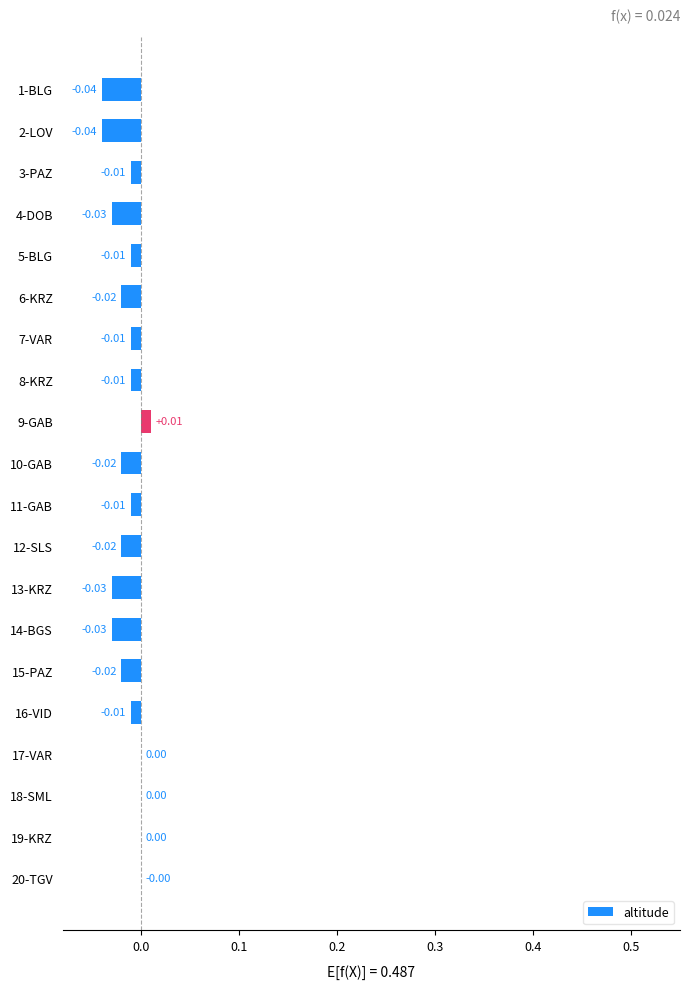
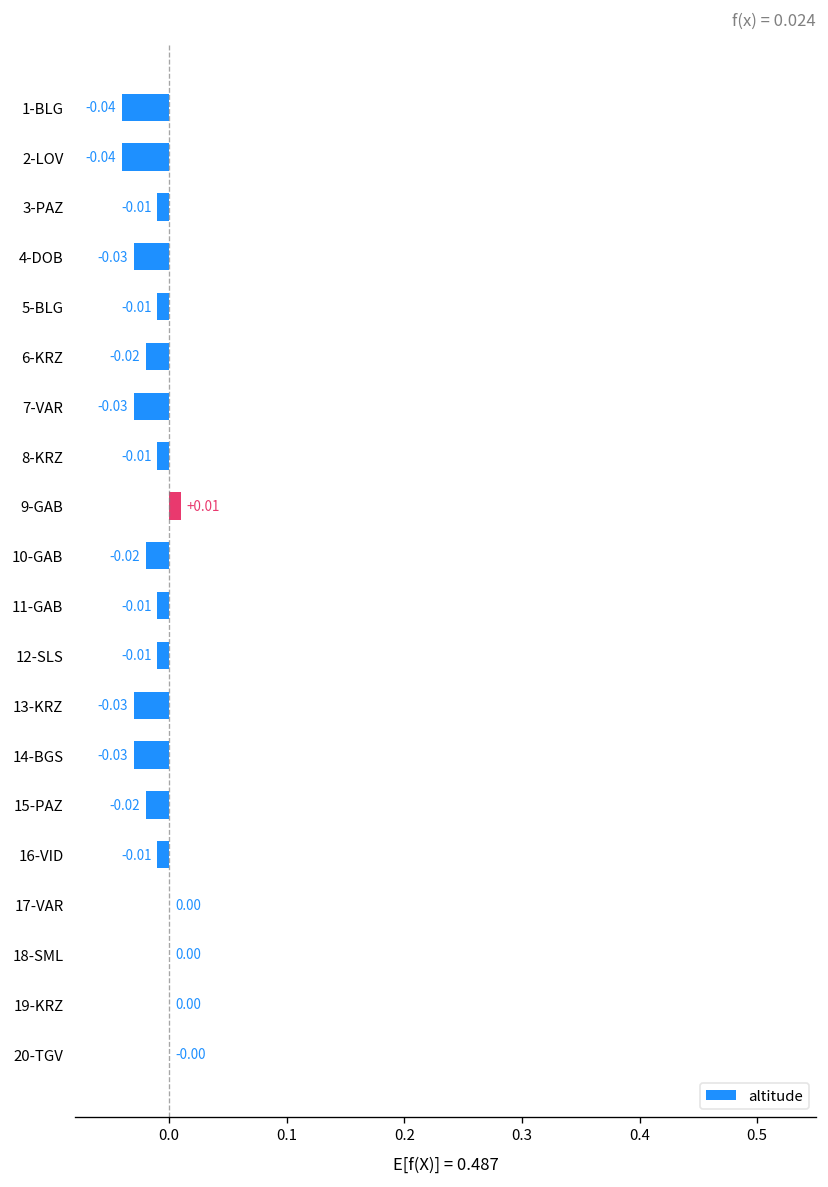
  {
    "1-BLG": "-0.04",
    "2-LOV": "-0.04",
    "3-PAZ": "-0.01",
    "4-DOB": "-0.03",
    "5-BLG": "-0.01",
    "6-KRZ": "-0.02",
-   "7-VAR": "-0.01",
+   "7-VAR": "-0.03",
    "8-KRZ": "-0.01",
    "9-GAB": "+0.01",
    "10-GAB": "-0.02",
    "11-GAB": "-0.01",
-   "12-SLS": "-0.02",
+   "12-SLS": "-0.01",
    "13-KRZ": "-0.03",
    "14-BGS": "-0.03",
    "15-PAZ": "-0.02",
    "16-VID": "-0.01",
    "17-VAR": "0.00",
    "18-SML": "0.00",
    "19-KRZ": "0.00",
    "20-TGV": "-0.00"
  }
